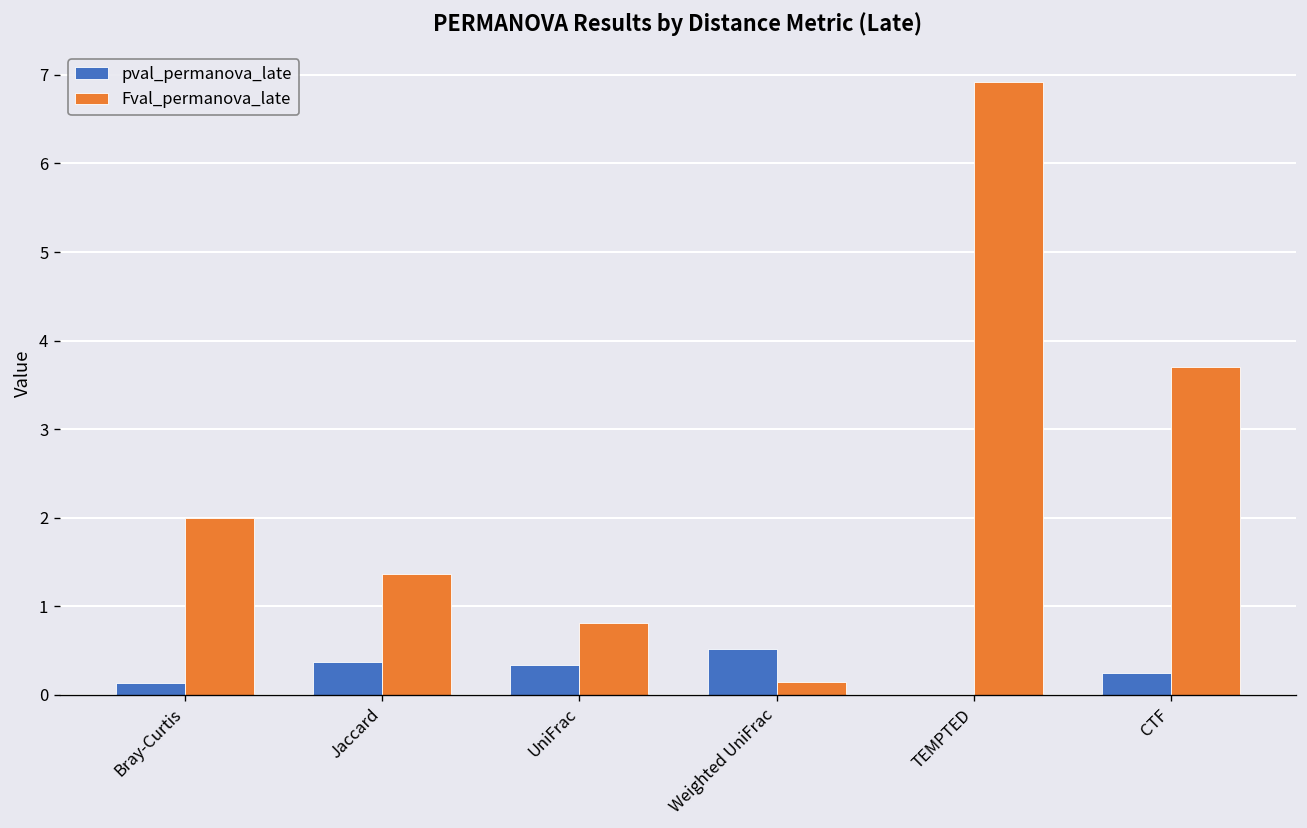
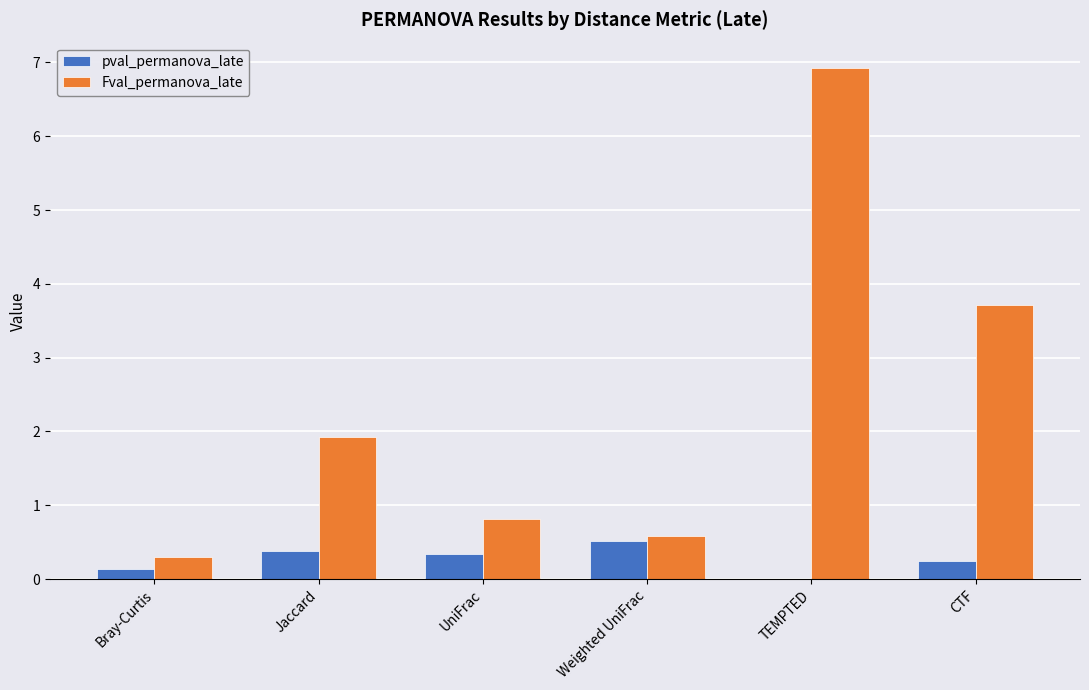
  {
    "pval_permanova_late": {
      "Bray-Curtis": 0.1,
      "Jaccard": 0.4,
      "UniFrac": 0.3,
      "Weighted UniFrac": 0.5,
      "CTF": 0.2
    },
    "Fval_permanova_late": {
-     "Bray-Curtis": 2.0,
-     "Jaccard": 1.4,
+     "Bray-Curtis": 0.3,
+     "Jaccard": 1.9,
      "UniFrac": 0.8,
-     "Weighted UniFrac": 0.1,
+     "Weighted UniFrac": 0.6,
      "TEMPTED": 6.9,
      "CTF": 3.7
    }
  }
